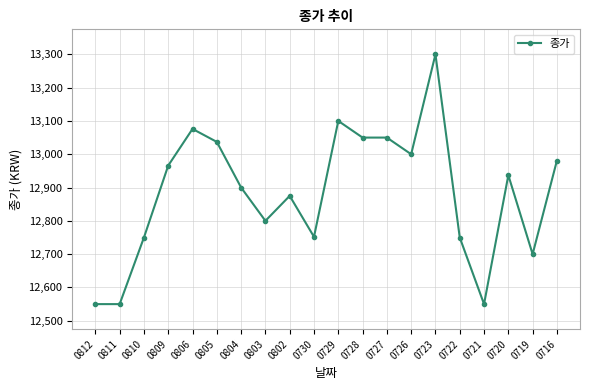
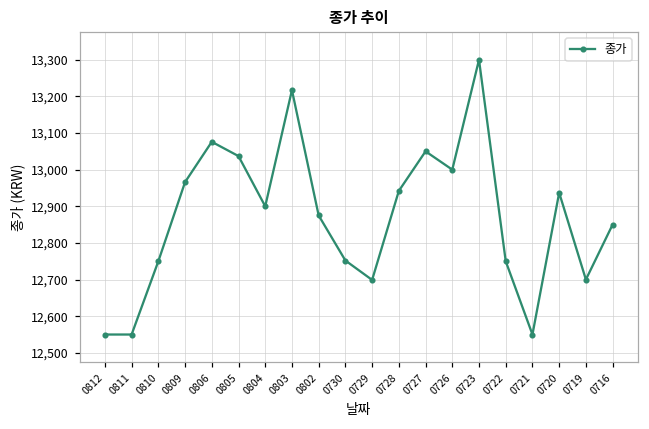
  {
    "0812": "12,550",
    "0811": "12,550",
    "0810": "12,750",
    "0809": "12,970",
    "0806": "13,080",
    "0805": "13,040",
    "0804": "12,900",
-   "0803": "12,800",
+   "0803": "13,220",
    "0802": "12,880",
    "0730": "12,750",
-   "0729": "13,100",
-   "0728": "13,050",
+   "0729": "12,700",
+   "0728": "12,940",
    "0727": "13,050",
    "0726": "13,000",
    "0723": "13,300",
    "0722": "12,750",
    "0721": "12,550",
    "0720": "12,940",
    "0719": "12,700",
-   "0716": "12,980"
+   "0716": "12,850"
  }
